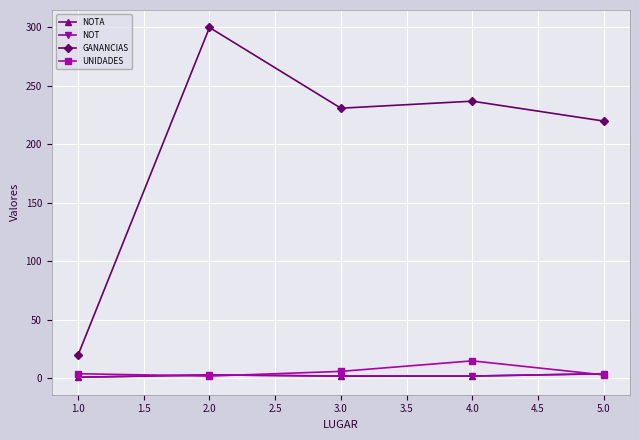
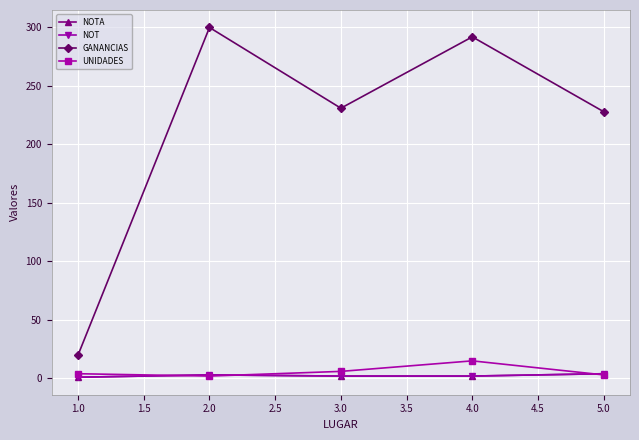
  {
    "GANANCIAS": {
      "1.0": 20,
      "2.0": 300,
      "3.0": 231,
-     "4.0": 237,
-     "5.0": 220
+     "4.0": 292,
+     "5.0": 228
    }
  }
